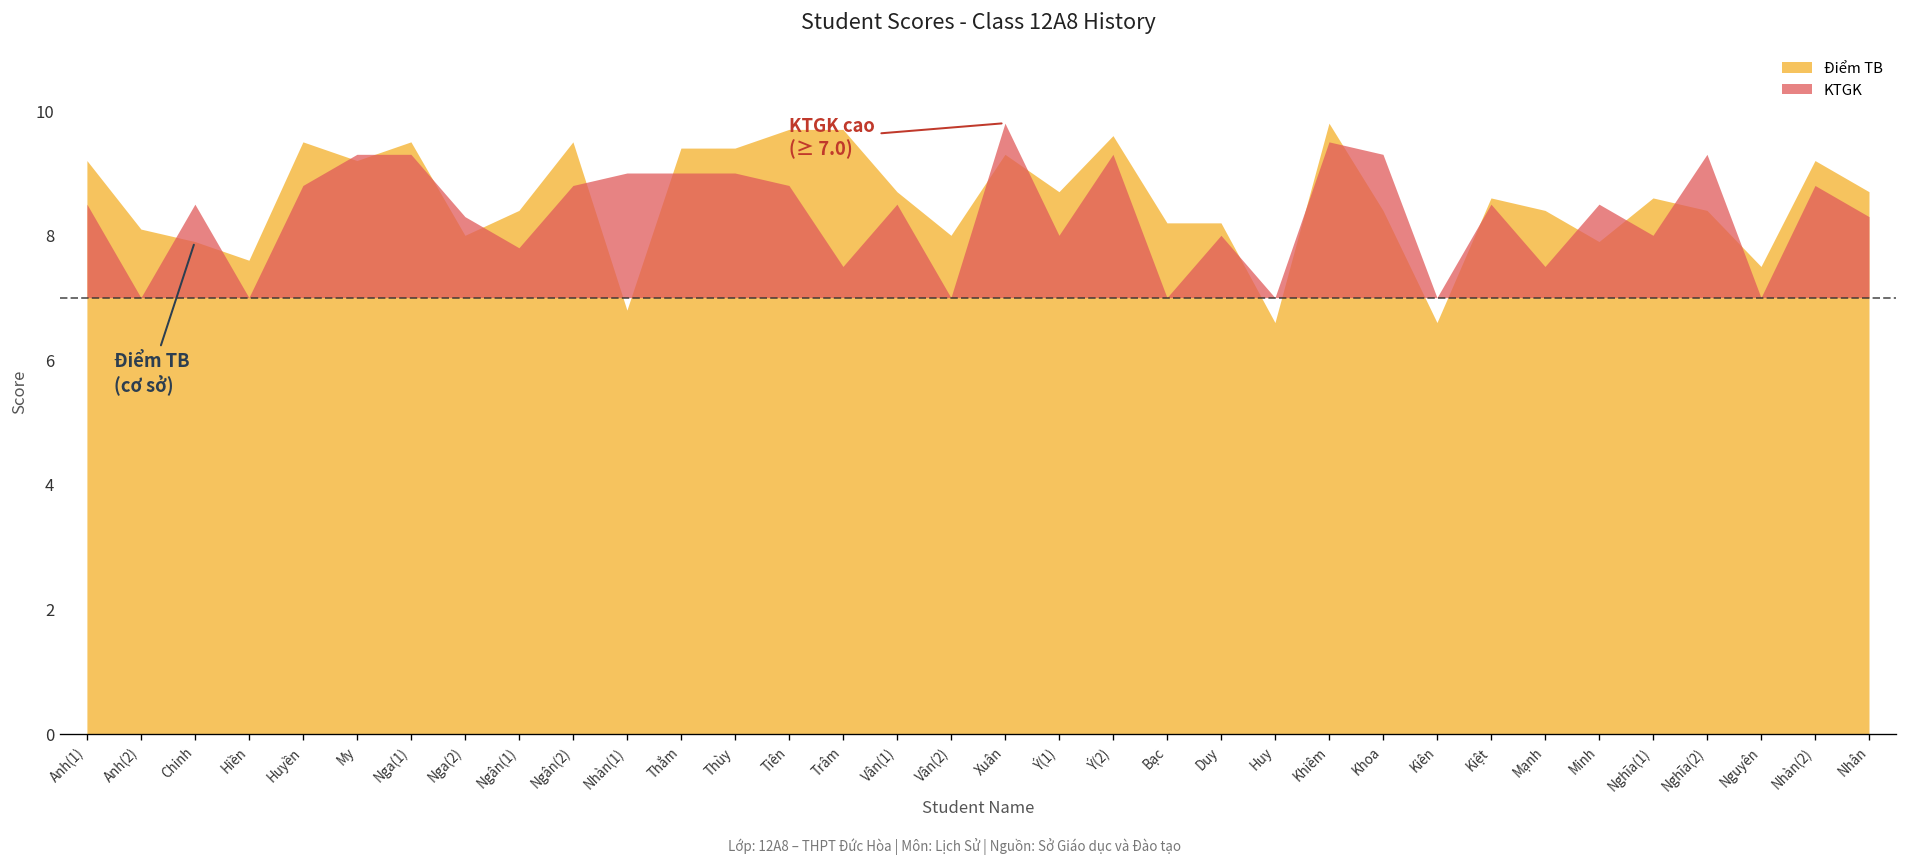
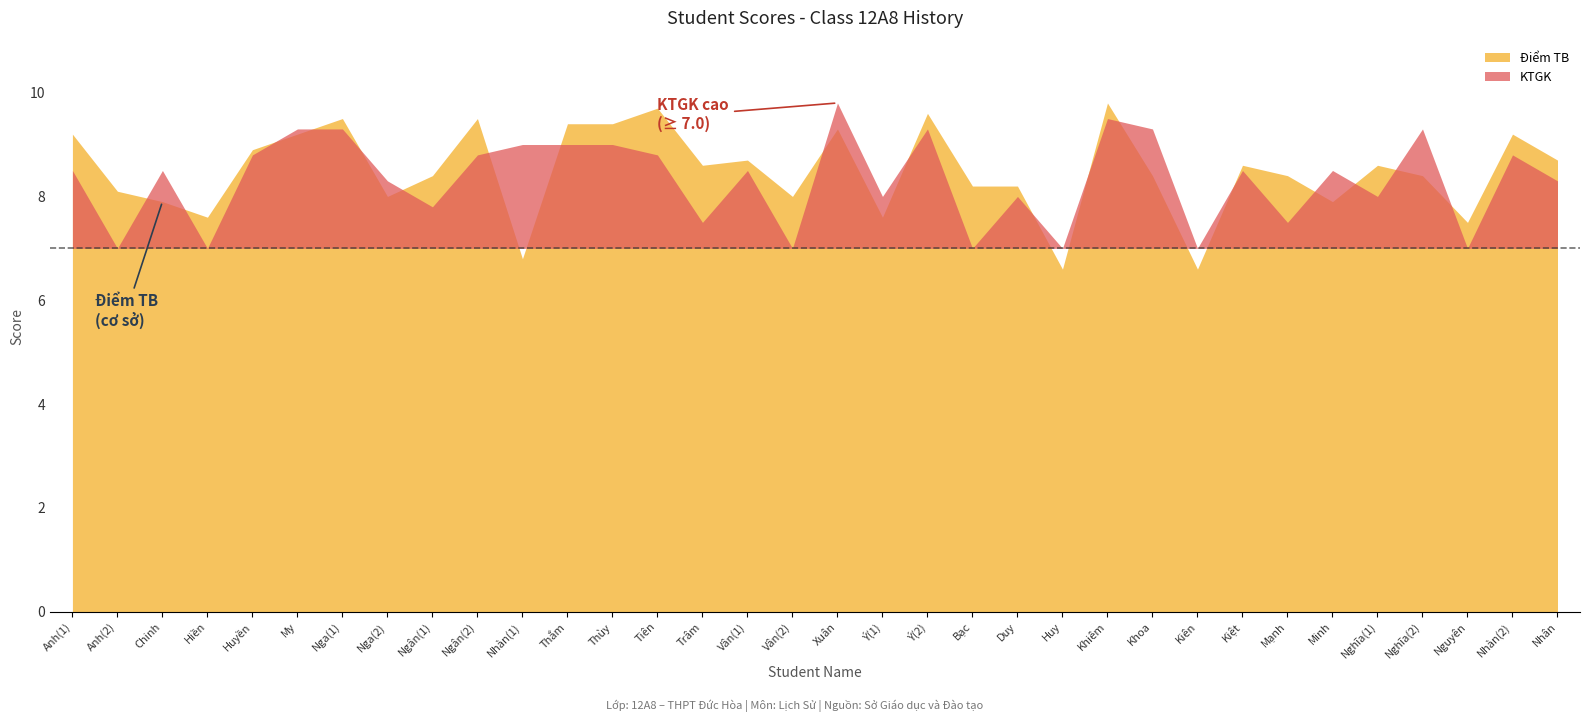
  {
    "Điểm TB": {
      "Anh(1)": 9.2,
      "Anh(2)": 8.1,
      "Chinh": 7.9,
      "Hiền": 7.6,
-     "Huyền": 9.5,
+     "Huyền": 8.9,
      "My": 9.2,
      "Nga(1)": 9.5,
      "Nga(2)": 8.0,
      "Ngân(1)": 8.4,
      "Ngân(2)": 9.5,
      "Nhàn(1)": 6.8,
      "Thắm": 9.4,
      "Thùy": 9.4,
-     "Trâm": 9.7,
+     "Trâm": 8.6,
      "Vân(1)": 8.7,
      "Vân(2)": 8.0,
      "Xuân": 9.3,
-     "Ý(1)": 8.7,
+     "Ý(1)": 7.6,
      "Ý(2)": 9.6,
      "Bạc": 8.2,
      "Duy": 8.2,
      "Huy": 6.6,
      "Khiêm": 9.8,
      "Khoa": 8.4,
      "Kiên": 6.6,
      "Kiệt": 8.6,
      "Mạnh": 8.4,
      "Minh": 7.9,
      "Nghĩa(1)": 8.6,
      "Nghĩa(2)": 8.4,
      "Nguyên": 7.5,
      "Nhàn(2)": 9.2,
      "Nhân": 8.7
    },
    "KTGK": {
      "Anh(1)": 8.5,
      "Chinh": 8.5,
      "Huyền": 8.8,
      "My": 9.3,
      "Nga(1)": 9.3,
      "Nga(2)": 8.3,
      "Ngân(1)": 7.8,
      "Ngân(2)": 8.8,
      "Nhàn(1)": 9.0,
      "Thắm": 9.0,
      "Thùy": 9.0,
      "Tiên": 8.8,
      "Trâm": 7.5,
      "Vân(1)": 8.5,
      "Xuân": 9.8,
      "Ý(1)": 8.0,
      "Ý(2)": 9.3,
      "Duy": 8.0,
      "Khiêm": 9.5,
      "Khoa": 9.3,
      "Kiệt": 8.5,
      "Mạnh": 7.5,
      "Minh": 8.5,
      "Nghĩa(1)": 8.0,
      "Nghĩa(2)": 9.3,
      "Nhàn(2)": 8.8,
      "Nhân": 8.3
    }
  }
